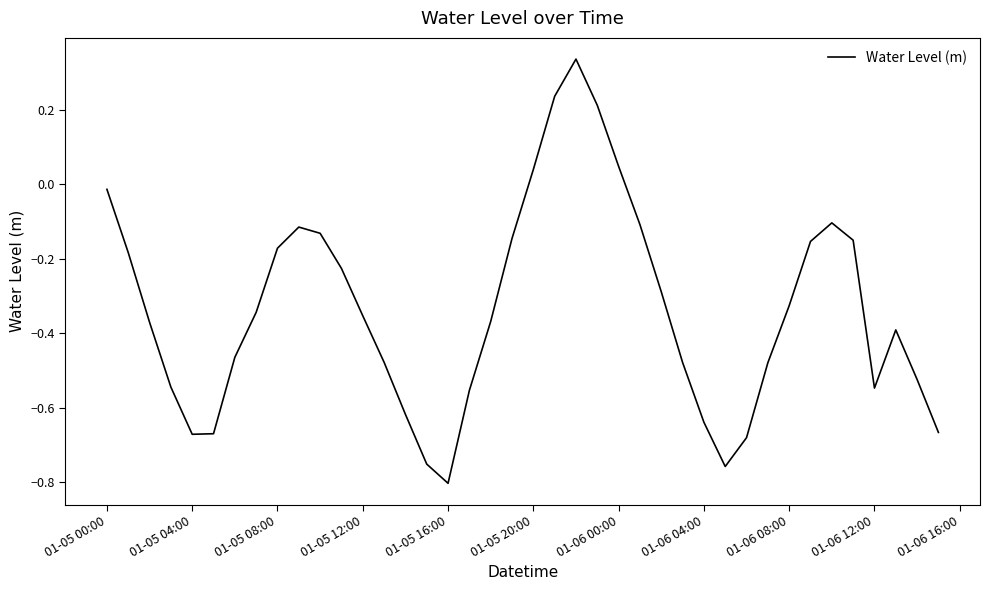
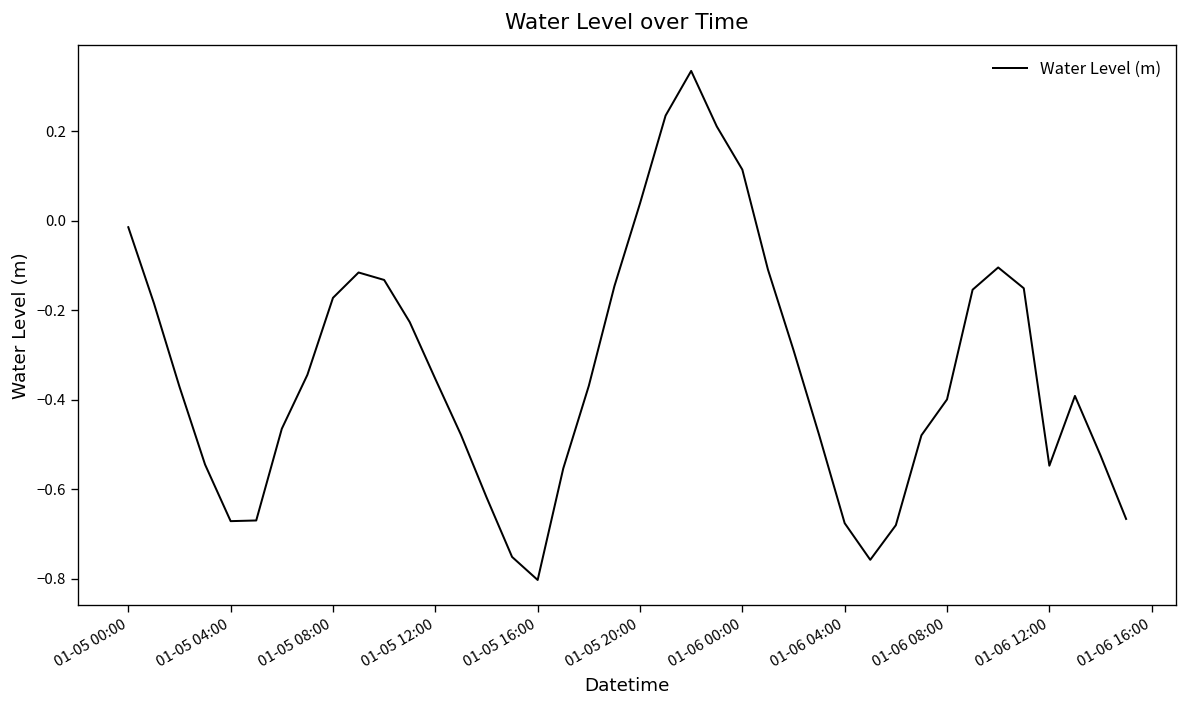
  {
    "01-05 00:00": -0.01,
    "01-05 04:00": -0.67,
    "01-05 08:00": -0.17,
    "01-05 12:00": -0.35,
    "01-05 16:00": -0.80,
    "01-05 20:00": 0.04,
-   "01-06 00:00": 0.05,
-   "01-06 04:00": -0.64,
-   "01-06 08:00": -0.33,
+   "01-06 00:00": 0.11,
+   "01-06 04:00": -0.68,
+   "01-06 08:00": -0.40,
    "01-06 12:00": -0.55
  }
